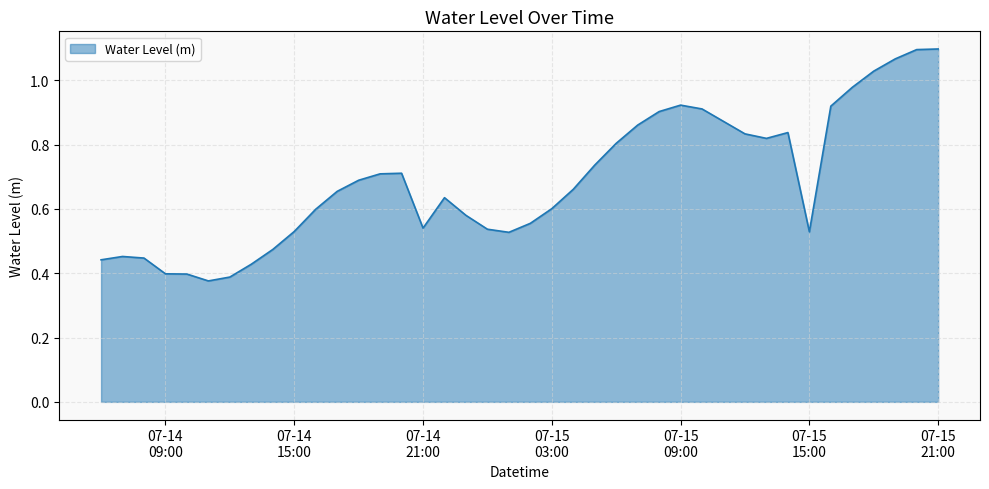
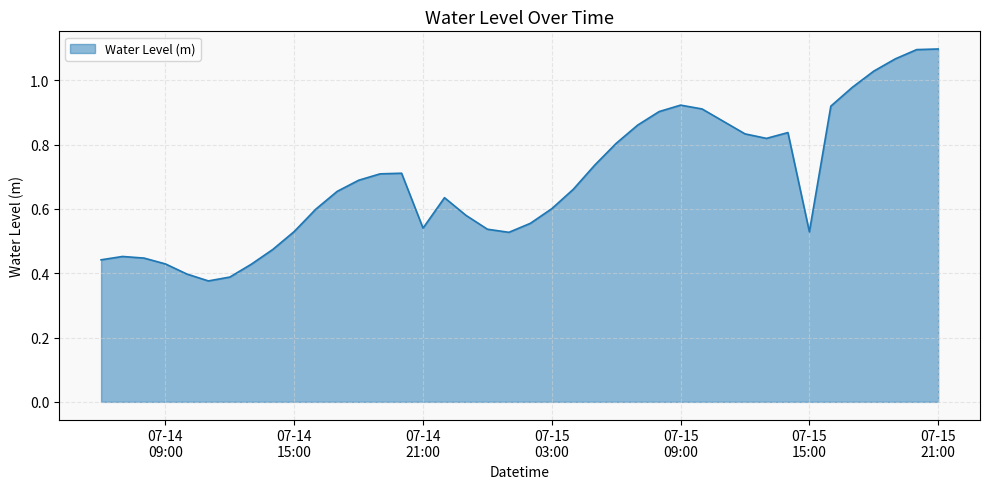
  {
-   "07-14 09:00": 0.40,
+   "07-14 09:00": 0.43,
    "07-14 15:00": 0.53,
    "07-14 21:00": 0.54,
    "07-15 03:00": 0.60,
    "07-15 09:00": 0.92,
    "07-15 15:00": 0.53,
    "07-15 21:00": 1.10
  }
